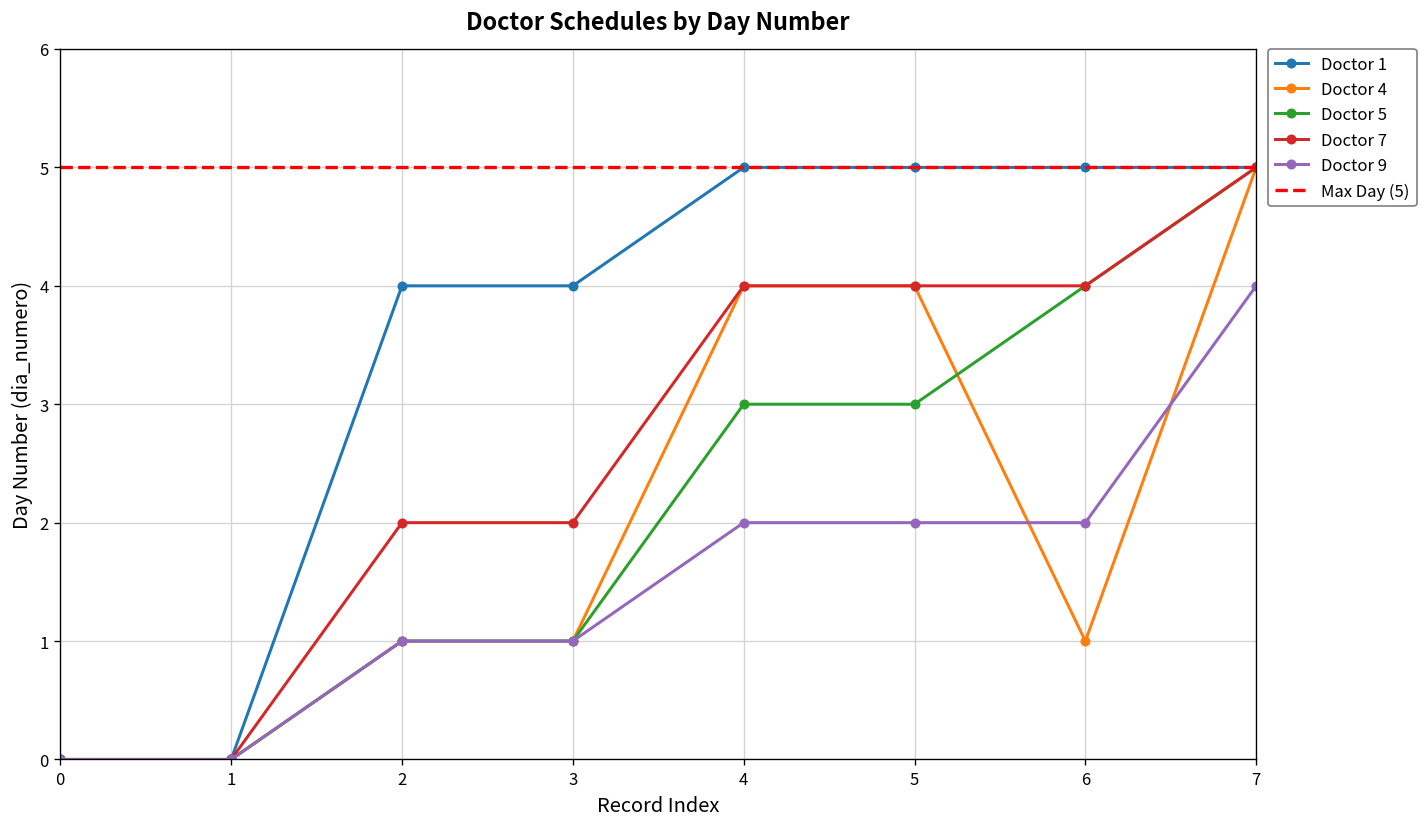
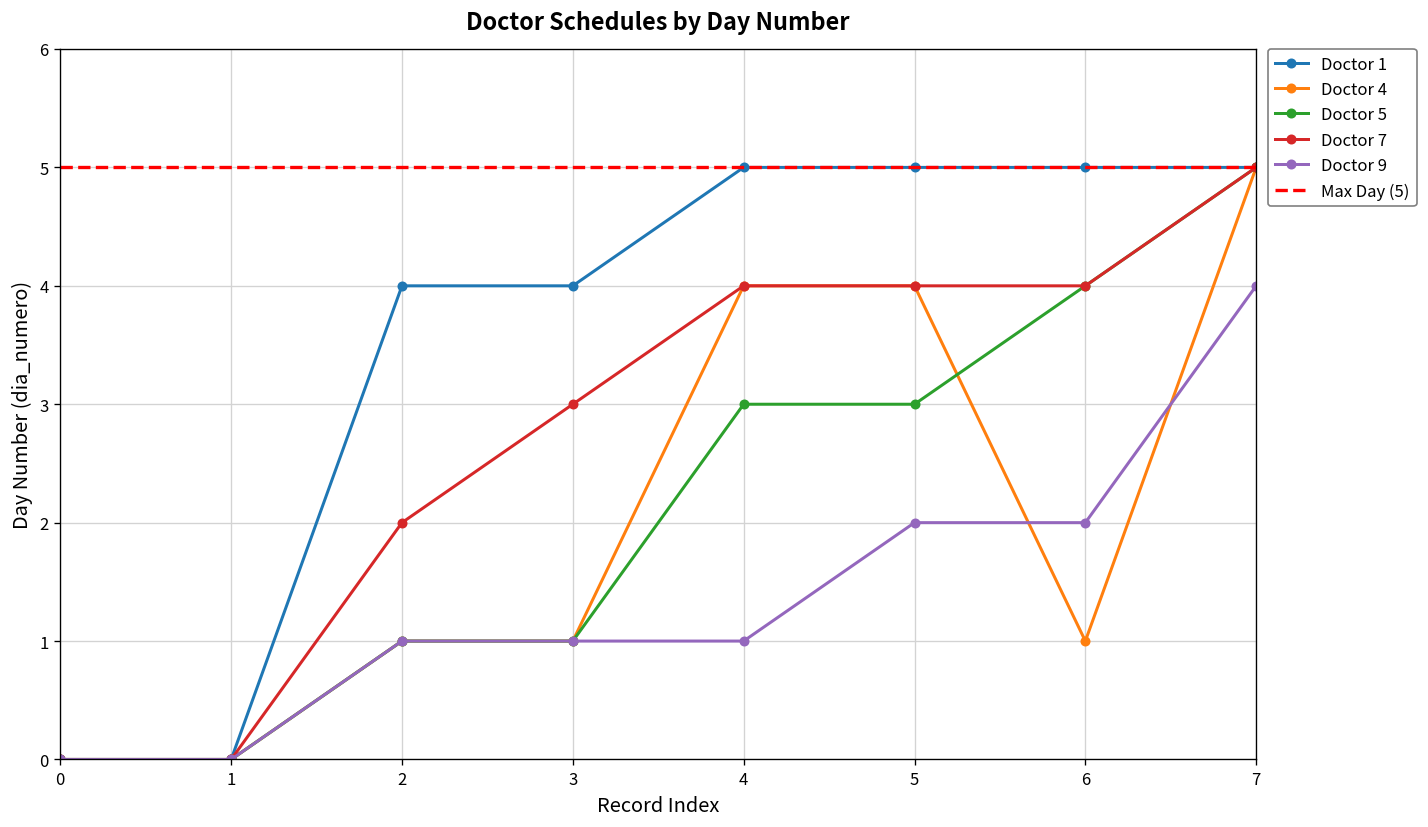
  {
    "Doctor 1": {
      "2": 4,
      "3": 4,
      "4": 5,
      "5": 5,
      "6": 5
    },
    "Doctor 4": {
      "6": 1
    },
    "Doctor 5": {
      "4": 3,
      "5": 3
    },
    "Doctor 7": {
      "2": 2,
-     "3": 2
+     "3": 3
    },
    "Doctor 9": {
-     "4": 2,
+     "4": 1,
      "5": 2,
      "6": 2,
      "7": 4
    }
  }
